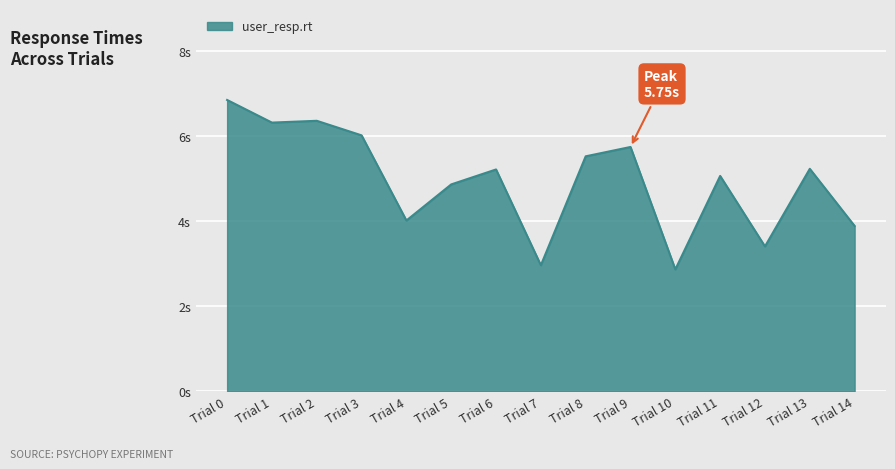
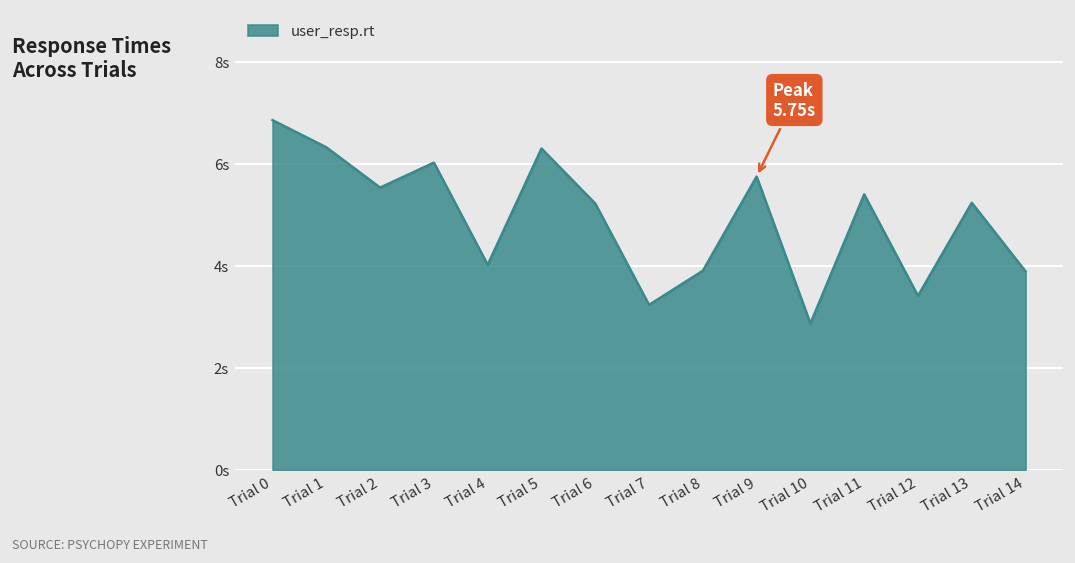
  {
    "Trial 0": "6.9s",
    "Trial 1": "6.3s",
-   "Trial 2": "6.4s",
+   "Trial 2": "5.5s",
    "Trial 3": "6.0s",
    "Trial 4": "4.0s",
-   "Trial 5": "4.9s",
+   "Trial 5": "6.3s",
    "Trial 6": "5.2s",
-   "Trial 7": "3.0s",
-   "Trial 8": "5.5s",
+   "Trial 7": "3.2s",
+   "Trial 8": "3.9s",
    "Trial 9": "5.8s",
    "Trial 10": "2.9s",
-   "Trial 11": "5.1s",
+   "Trial 11": "5.4s",
    "Trial 12": "3.4s",
    "Trial 13": "5.2s",
    "Trial 14": "3.9s"
  }
